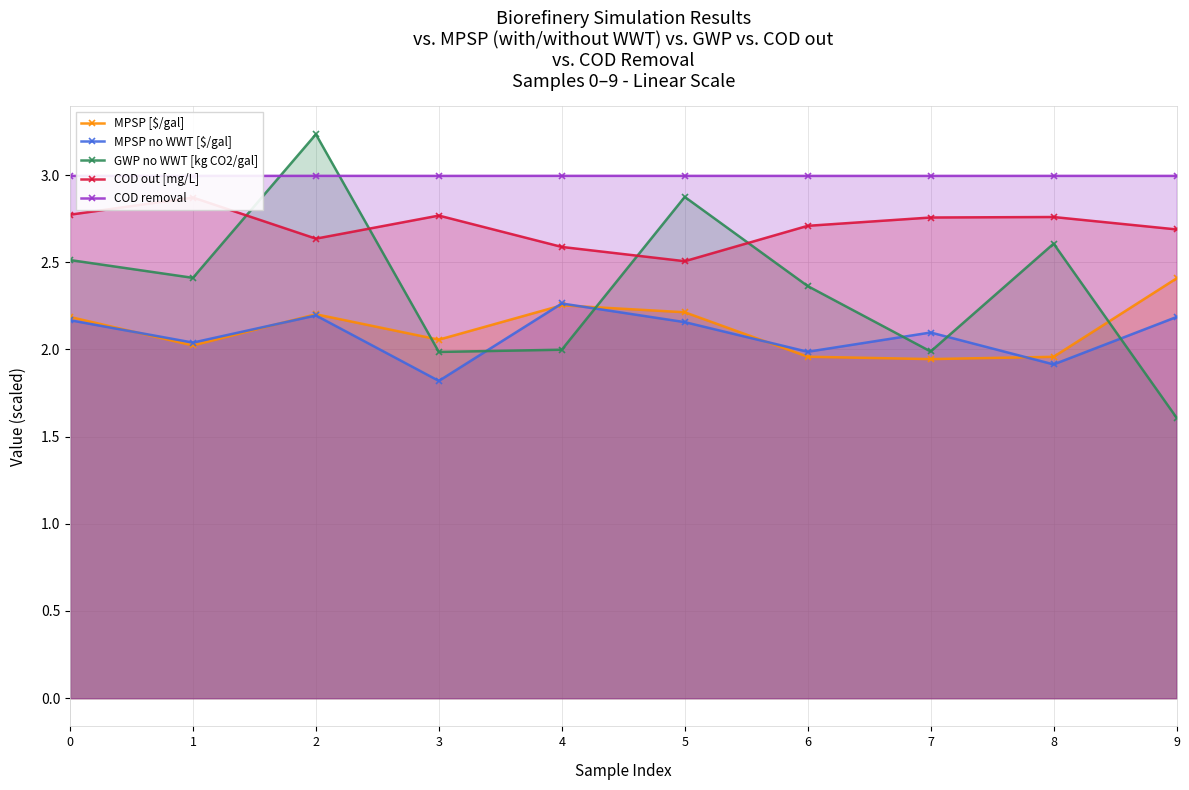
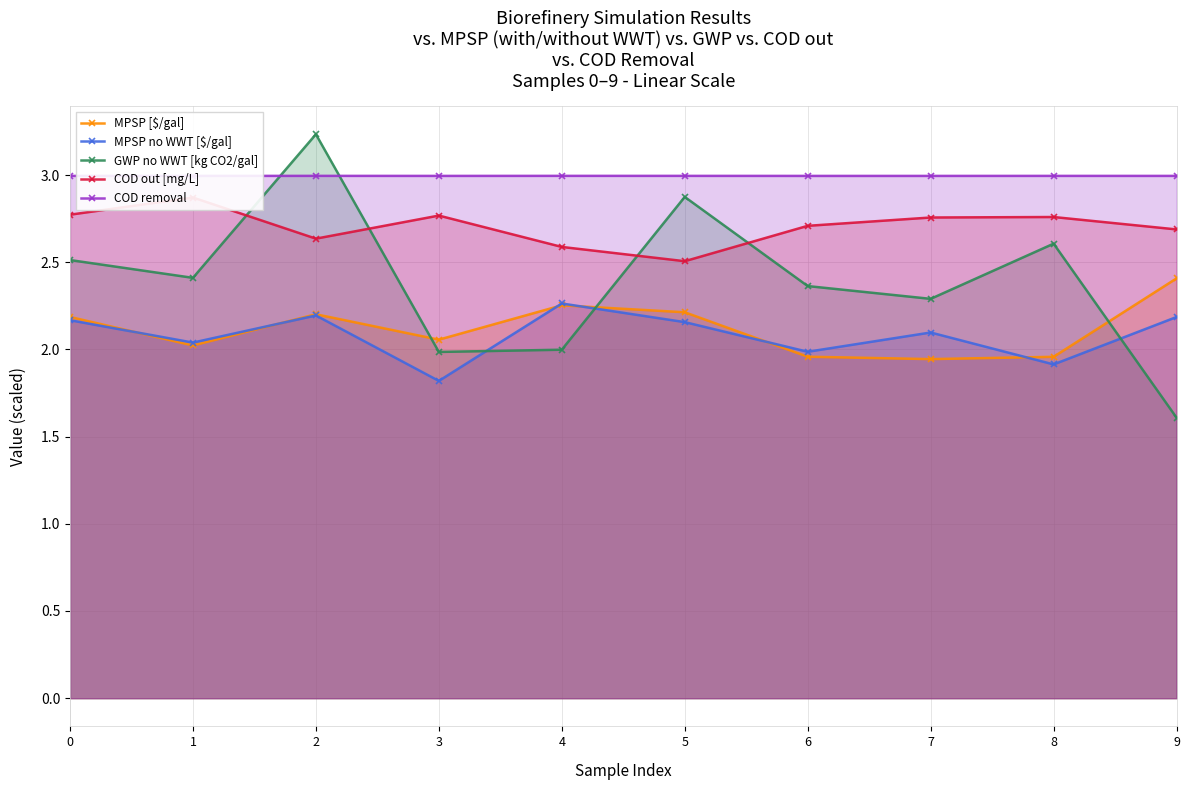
  {
    "MPSP [$/gal]": {
      "0": 2.19,
      "1": 2.02,
      "3": 2.06,
      "5": 2.21,
      "6": 1.96,
      "7": 1.94,
      "8": 1.96,
      "9": 2.41
    },
    "MPSP no WWT [$/gal]": {
      "0": 2.17,
      "1": 2.04,
      "3": 1.82,
      "5": 2.16,
      "6": 1.99,
      "7": 2.10,
      "8": 1.91,
      "9": 2.19
    },
    "GWP no WWT [kg CO2/gal]": {
      "0": 2.51,
      "1": 2.41,
      "2": 3.23,
      "3": 1.99,
      "4": 2.00,
      "5": 2.87,
      "6": 2.36,
-     "7": 1.99,
+     "7": 2.29,
      "8": 2.61,
      "9": 1.61
    },
    "COD out [mg/L]": {
      "0": 2.77,
      "2": 2.64,
      "3": 2.77,
      "4": 2.59,
      "5": 2.51,
      "6": 2.71,
      "7": 2.76,
      "8": 2.76,
      "9": 2.69
    },
    "COD removal": {
      "0": 3.00,
      "2": 3.00,
      "3": 2.99,
      "4": 3.00,
      "5": 3.00,
      "6": 2.99,
      "7": 2.99,
      "8": 3.00,
      "9": 3.00
    }
  }
